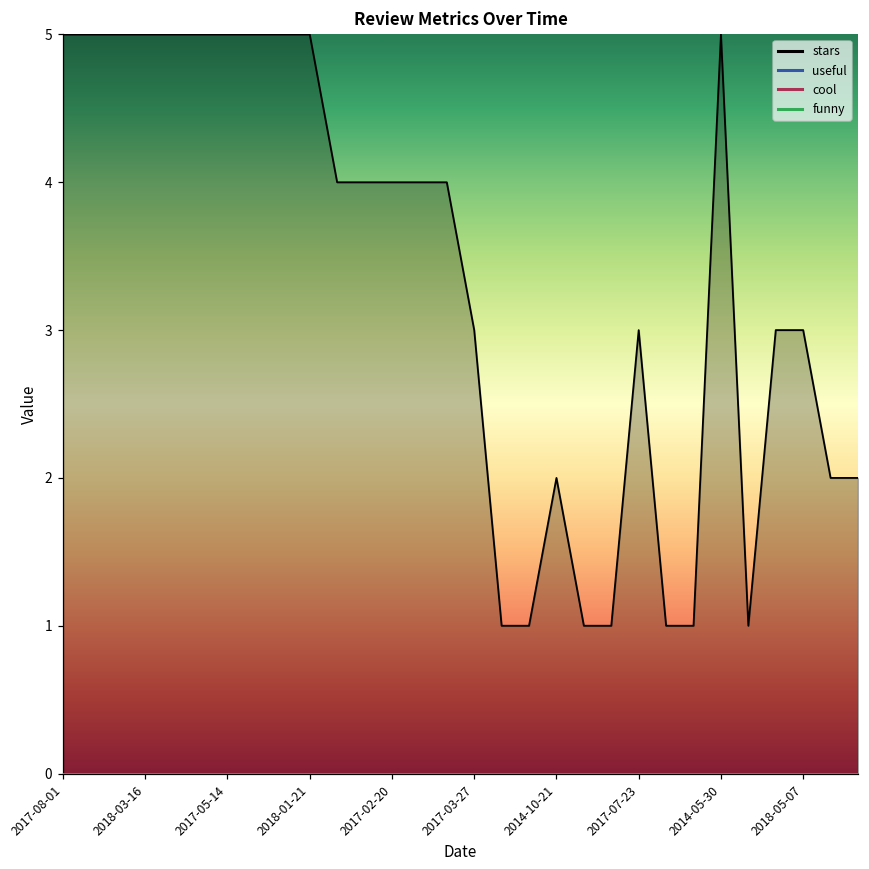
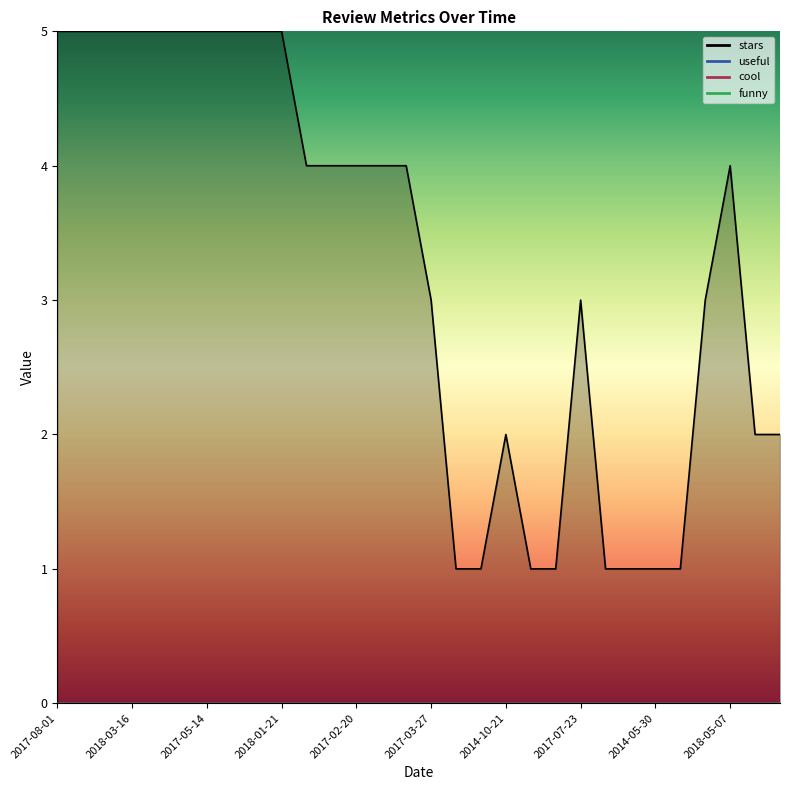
  {
    "stars": {
      "2017-08-01": 5,
      "2018-03-16": 5,
      "2018-01-21": 5,
      "2017-02-20": 4,
      "2017-03-27": 3,
      "2014-10-21": 2,
      "2017-07-23": 3,
-     "2014-05-30": 5,
-     "2018-05-07": 3
+     "2014-05-30": 1,
+     "2018-05-07": 4
    },
    "funny": {
      "2017-08-01": 0,
      "2018-03-16": 0,
      "2018-01-21": 0,
      "2017-02-20": 0,
      "2017-03-27": 0,
      "2014-10-21": 0,
      "2017-07-23": 0,
      "2014-05-30": 0,
      "2018-05-07": 0
    }
  }
